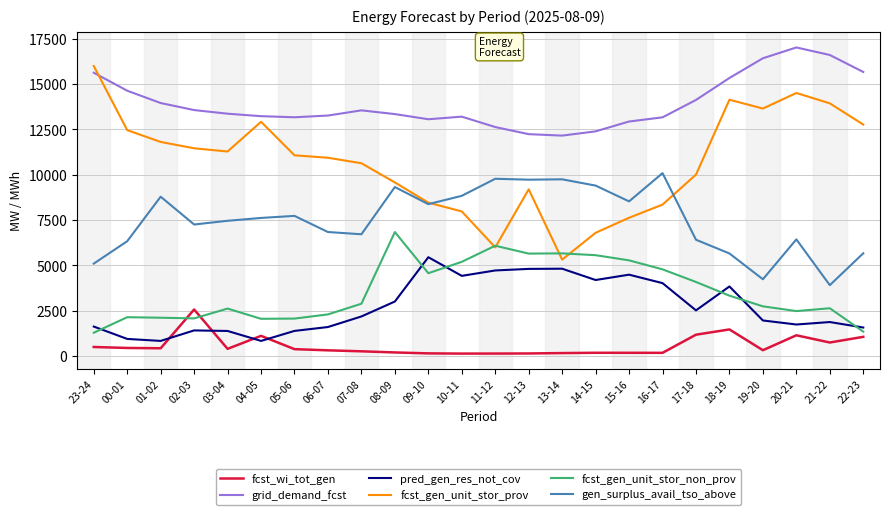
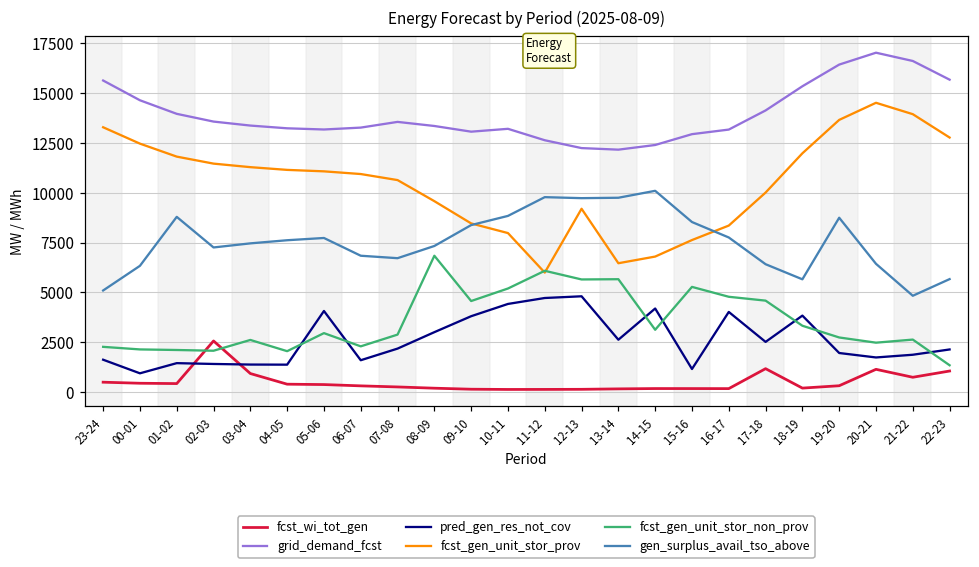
  {
    "fcst_wi_tot_gen": {
      "23-24": 500,
      "00-01": 400,
      "01-02": 400,
      "02-03": 2600,
-     "03-04": 400,
-     "04-05": 1100,
+     "03-04": 900,
+     "04-05": 400,
      "05-06": 400,
      "06-07": 300,
      "07-08": 300,
      "08-09": 200,
      "09-10": 100,
      "10-11": 100,
      "11-12": 100,
      "12-13": 100,
      "13-14": 200,
      "14-15": 200,
      "15-16": 200,
      "16-17": 200,
      "17-18": 1200,
-     "18-19": 1500,
+     "18-19": 200,
      "19-20": 300,
      "20-21": 1100,
      "21-22": 700,
      "22-23": 1100
    },
    "grid_demand_fcst": {
      "23-24": 15600,
      "00-01": 14600,
      "01-02": 14000,
      "02-03": 13600,
      "03-04": 13400,
      "04-05": 13200,
      "05-06": 13200,
      "06-07": 13300,
      "07-08": 13600,
      "08-09": 13300,
      "09-10": 13100,
      "10-11": 13200,
      "11-12": 12600,
      "12-13": 12200,
      "13-14": 12200,
      "14-15": 12400,
      "15-16": 12900,
      "16-17": 13200,
      "17-18": 14100,
      "18-19": 15300,
      "19-20": 16400,
      "20-21": 17000,
      "21-22": 16600,
      "22-23": 15700
    },
    "pred_gen_res_not_cov": {
      "23-24": 1600,
      "00-01": 900,
-     "01-02": 800,
+     "01-02": 1500,
      "02-03": 1400,
      "03-04": 1400,
-     "04-05": 800,
-     "05-06": 1400,
+     "04-05": 1400,
+     "05-06": 4100,
      "06-07": 1600,
      "07-08": 2200,
      "08-09": 3000,
-     "09-10": 5500,
+     "09-10": 3800,
      "10-11": 4400,
      "11-12": 4700,
      "12-13": 4800,
-     "13-14": 4800,
+     "13-14": 2600,
      "14-15": 4200,
-     "15-16": 4500,
+     "15-16": 1200,
      "16-17": 4000,
      "17-18": 2500,
      "18-19": 3800,
      "19-20": 2000,
      "20-21": 1700,
      "21-22": 1900,
-     "22-23": 1600
+     "22-23": 2100
    },
    "fcst_gen_unit_stor_prov": {
-     "23-24": 16000,
+     "23-24": 13300,
      "00-01": 12500,
      "01-02": 11800,
      "02-03": 11500,
      "03-04": 11300,
-     "04-05": 12900,
+     "04-05": 11100,
      "05-06": 11100,
      "06-07": 10900,
      "07-08": 10600,
      "08-09": 9600,
      "10-11": 8000,
      "12-13": 9200,
-     "13-14": 5300,
+     "13-14": 6500,
      "14-15": 6800,
      "15-16": 7600,
      "16-17": 8400,
      "17-18": 10000,
-     "18-19": 14100,
+     "18-19": 12000,
      "19-20": 13700,
      "20-21": 14500,
      "21-22": 13900,
      "22-23": 12800
    },
    "fcst_gen_unit_stor_non_prov": {
-     "23-24": 1300,
+     "23-24": 2300,
      "00-01": 2100,
      "01-02": 2100,
      "02-03": 2100,
      "03-04": 2600,
      "04-05": 2100,
-     "05-06": 2100,
+     "05-06": 3000,
      "06-07": 2300,
      "07-08": 2900,
      "08-09": 6800,
      "09-10": 4600,
      "10-11": 5200,
      "12-13": 5700,
      "13-14": 5700,
-     "14-15": 5600,
+     "14-15": 3100,
      "15-16": 5300,
      "16-17": 4800,
-     "17-18": 4100,
+     "17-18": 4600,
      "18-19": 3300,
      "19-20": 2700,
      "20-21": 2500,
      "21-22": 2600,
      "22-23": 1400
    },
    "gen_surplus_avail_tso_above": {
      "23-24": 5100,
      "00-01": 6300,
      "01-02": 8800,
      "02-03": 7300,
      "03-04": 7500,
      "04-05": 7600,
      "05-06": 7700,
      "06-07": 6800,
      "07-08": 6700,
-     "08-09": 9300,
+     "08-09": 7300,
      "10-11": 8800,
      "11-12": 9800,
      "12-13": 9700,
      "13-14": 9700,
-     "14-15": 9400,
+     "14-15": 10100,
      "15-16": 8500,
-     "16-17": 10100,
+     "16-17": 7800,
      "17-18": 6400,
      "18-19": 5700,
-     "19-20": 4200,
+     "19-20": 8700,
      "20-21": 6400,
-     "21-22": 3900,
+     "21-22": 4800,
      "22-23": 5700
    }
  }
